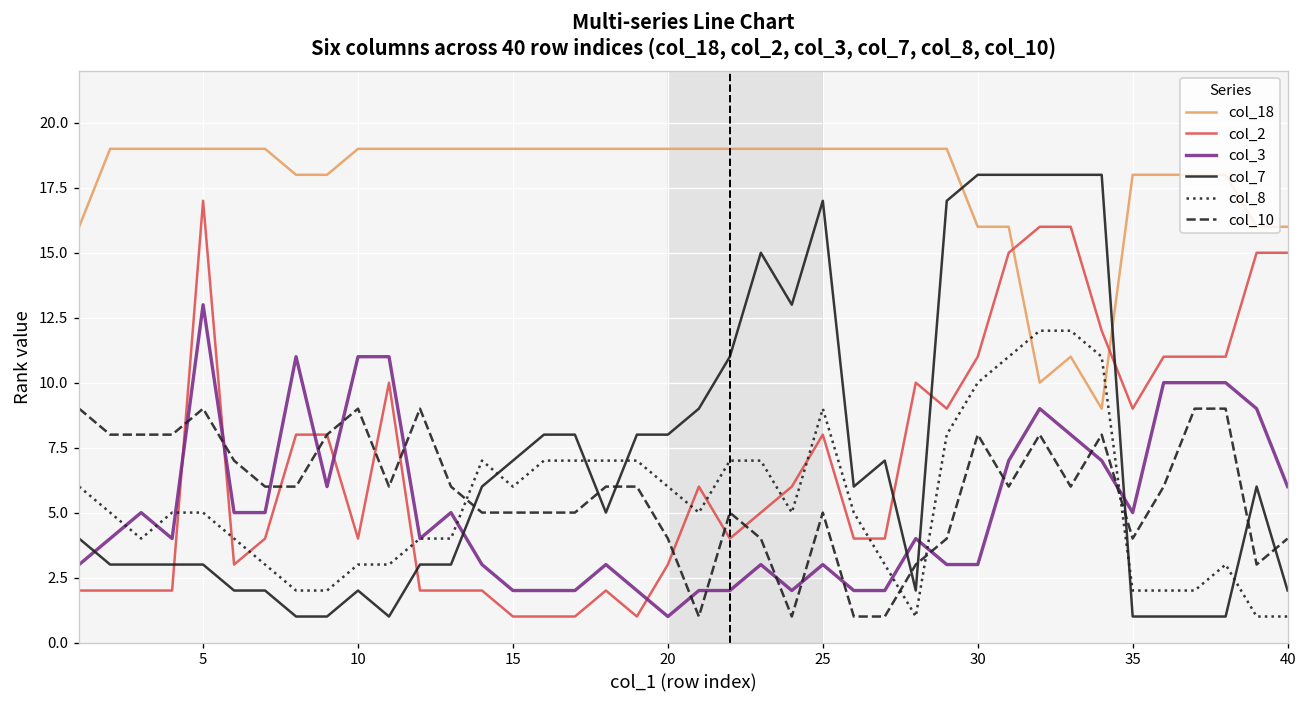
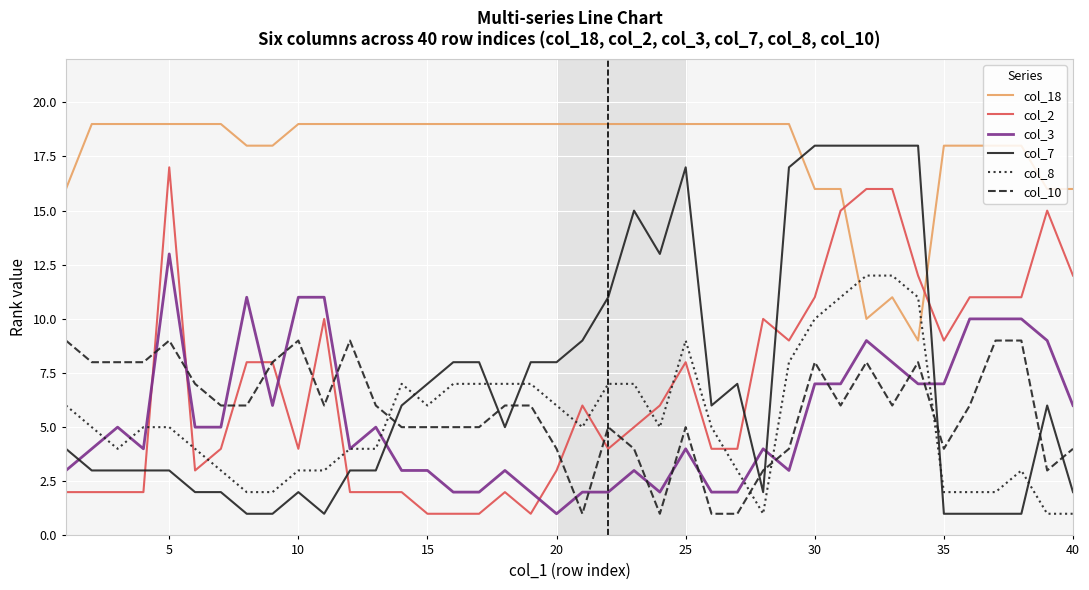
  {
    "col_18": {
      "5": 19,
      "10": 19,
      "15": 19,
      "20": 19,
      "25": 19,
      "30": 16,
      "35": 18,
      "40": 16
    },
    "col_2": {
      "5": 17,
      "10": 4,
      "15": 1,
      "20": 3,
      "25": 8,
      "30": 11,
      "35": 9,
-     "40": 15
+     "40": 12
    },
    "col_3": {
      "5": 13,
      "10": 11,
-     "15": 2,
+     "15": 3,
      "20": 1,
-     "25": 3,
-     "30": 3,
-     "35": 5,
+     "25": 4,
+     "30": 7,
+     "35": 7,
      "40": 6
    }
  }
